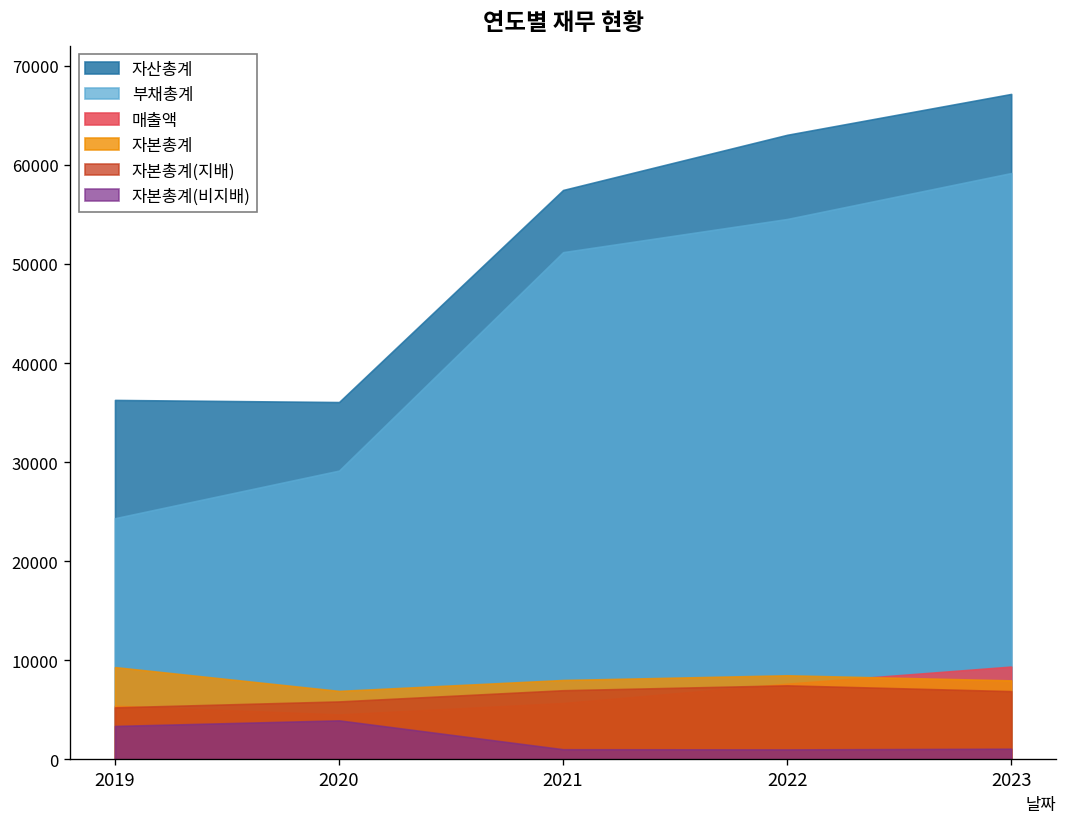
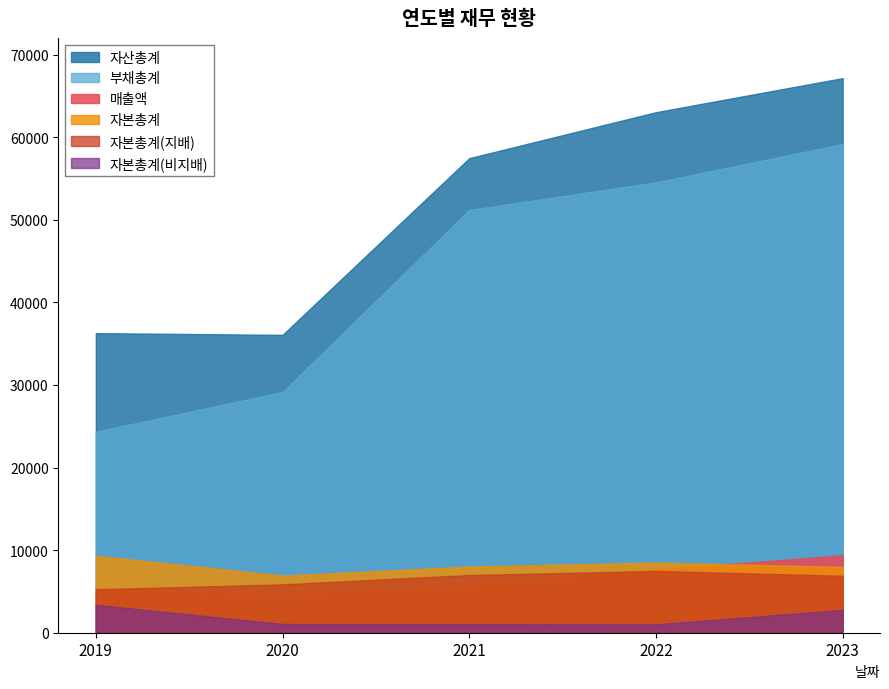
  {
    "자산총계": {
      "2019": 36000,
      "2020": 36000,
      "2021": 57000,
      "2022": 63000,
      "2023": 67000
    },
    "부채총계": {
      "2019": 24000,
      "2020": 29000,
      "2021": 51000,
      "2022": 55000,
      "2023": 59000
    },
    "자본총계": {
      "2019": 9000,
      "2020": 7000,
      "2021": 8000,
      "2022": 8000,
      "2023": 8000
    },
    "자본총계(비지배)": {
      "2019": 3000,
-     "2020": 4000,
+     "2020": 1000,
      "2021": 1000,
      "2022": 1000,
-     "2023": 1000
+     "2023": 3000
    }
  }
